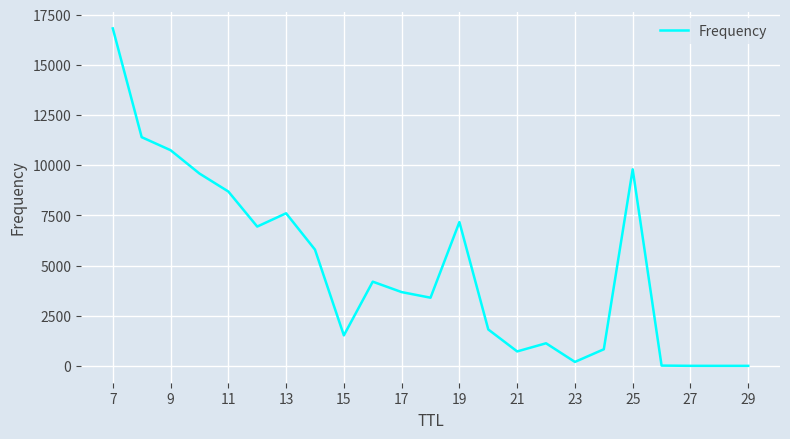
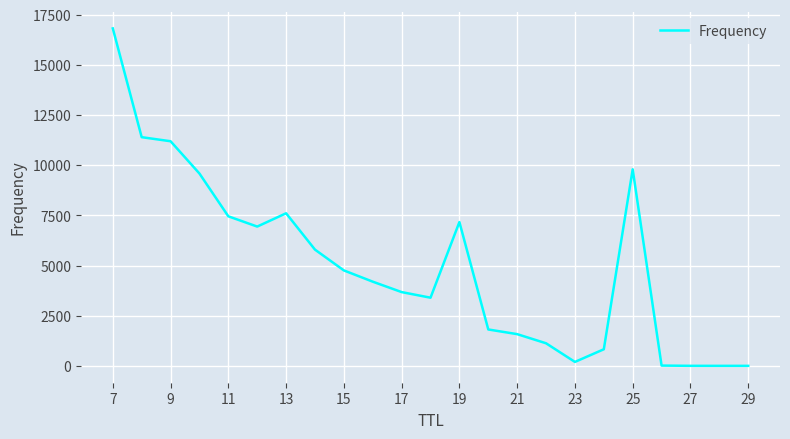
  {
    "7": 16800,
-   "9": 10700,
-   "11": 8700,
+   "9": 11200,
+   "11": 7500,
    "13": 7600,
-   "15": 1500,
+   "15": 4800,
    "17": 3700,
    "19": 7200,
-   "21": 700,
+   "21": 1600,
    "23": 200,
    "25": 9800,
    "27": 0,
    "29": 0
  }
